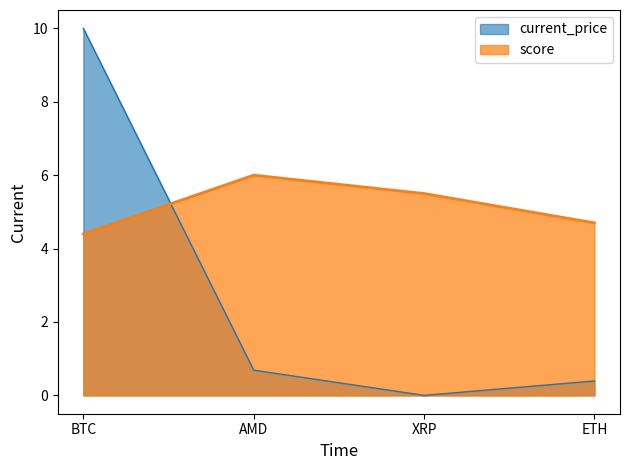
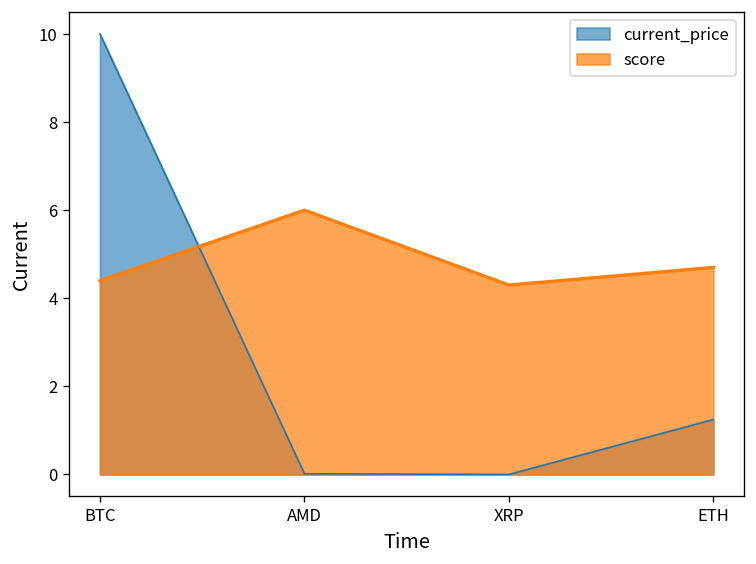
  {
    "current_price": {
      "BTC": 10.0,
-     "AMD": 0.7,
+     "AMD": 0.0,
      "XRP": 0.0,
-     "ETH": 0.4
+     "ETH": 1.2
    },
    "score": {
      "BTC": 4.4,
      "AMD": 6.0,
-     "XRP": 5.5,
+     "XRP": 4.3,
      "ETH": 4.7
    }
  }
